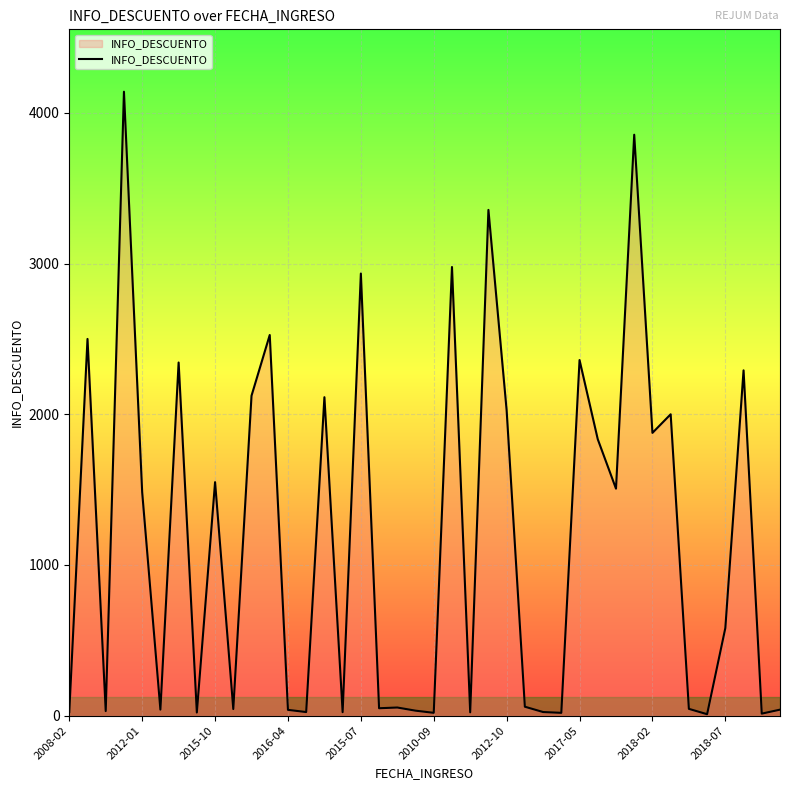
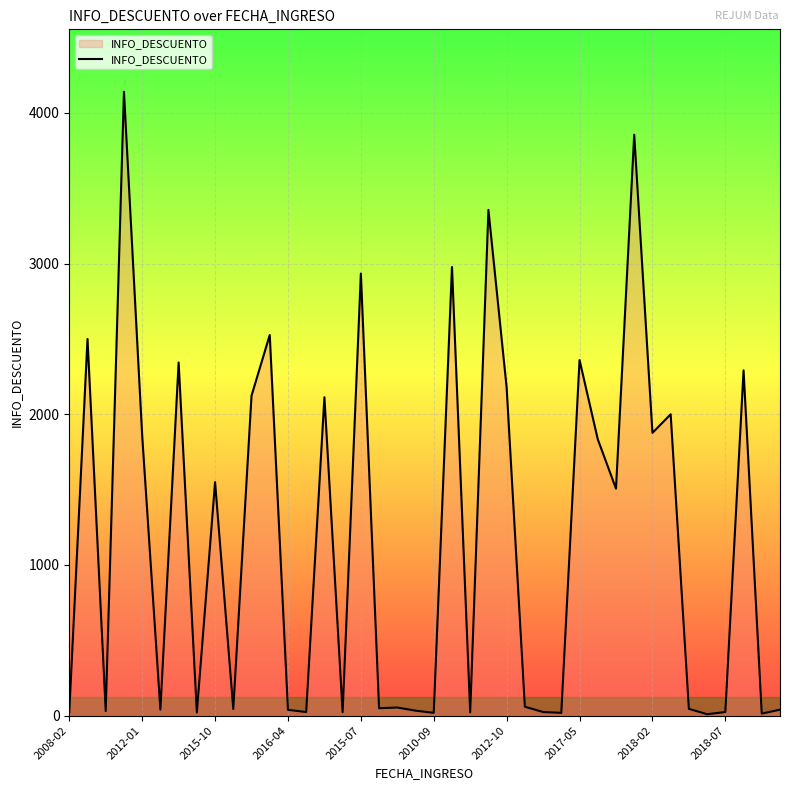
  {
    "2008-02": 20,
-   "2012-01": 1480,
+   "2012-01": 1860,
    "2015-10": 1550,
    "2016-04": 40,
    "2015-07": 2930,
    "2010-09": 20,
-   "2012-10": 2020,
+   "2012-10": 2180,
    "2017-05": 2360,
    "2018-02": 1880,
-   "2018-07": 580
+   "2018-07": 20
  }
